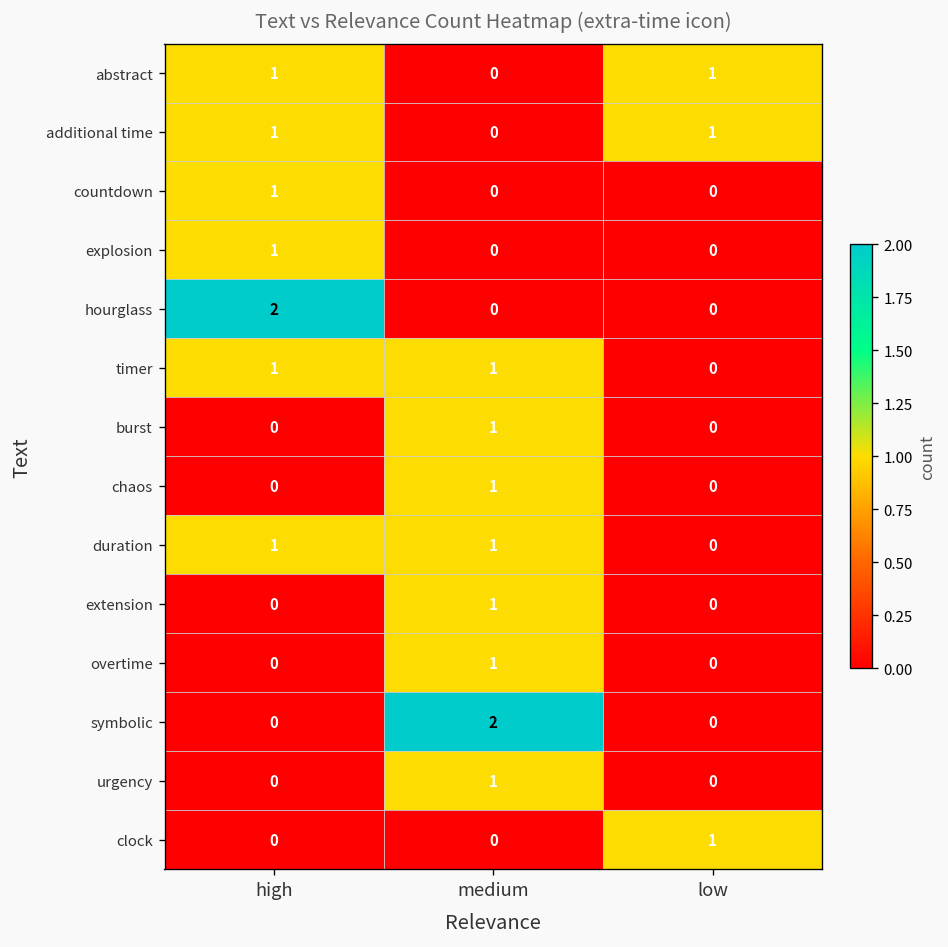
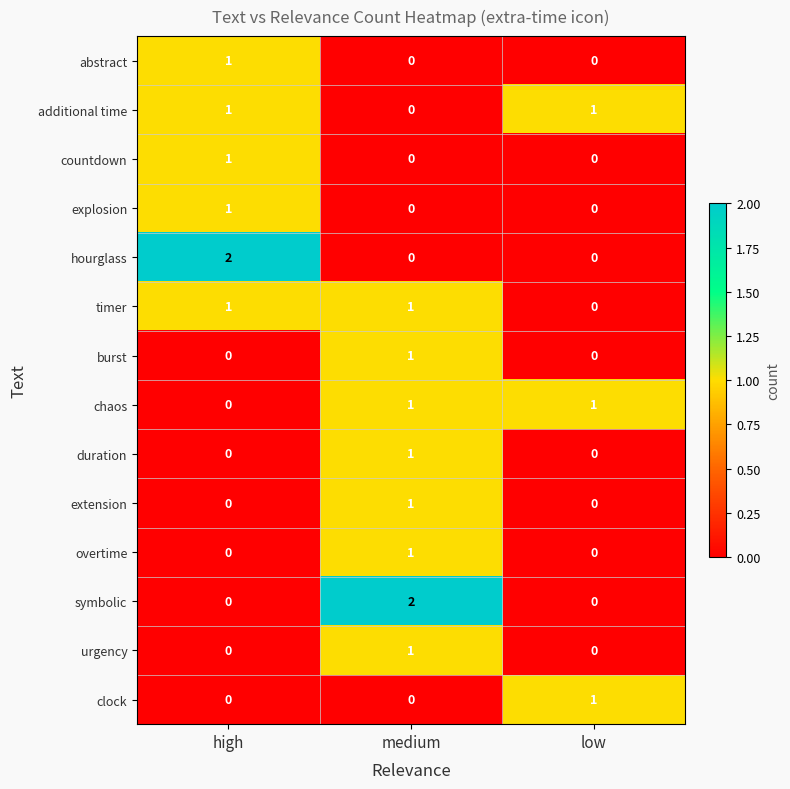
  {
    "abstract": {
      "high": 1,
      "medium": 0,
-     "low": 1
+     "low": 0
    },
    "additional time": {
      "high": 1,
      "medium": 0,
      "low": 1
    },
    "countdown": {
      "high": 1,
      "medium": 0,
      "low": 0
    },
    "explosion": {
      "high": 1,
      "medium": 0,
      "low": 0
    },
    "hourglass": {
      "high": 2,
      "medium": 0,
      "low": 0
    },
    "timer": {
      "high": 1,
      "medium": 1,
      "low": 0
    },
    "burst": {
      "high": 0,
      "medium": 1,
      "low": 0
    },
    "chaos": {
      "high": 0,
      "medium": 1,
-     "low": 0
+     "low": 1
    },
    "duration": {
-     "high": 1,
+     "high": 0,
      "medium": 1,
      "low": 0
    },
    "extension": {
      "high": 0,
      "medium": 1,
      "low": 0
    },
    "overtime": {
      "high": 0,
      "medium": 1,
      "low": 0
    },
    "symbolic": {
      "high": 0,
      "medium": 2,
      "low": 0
    },
    "urgency": {
      "high": 0,
      "medium": 1,
      "low": 0
    },
    "clock": {
      "high": 0,
      "medium": 0,
      "low": 1
    }
  }
